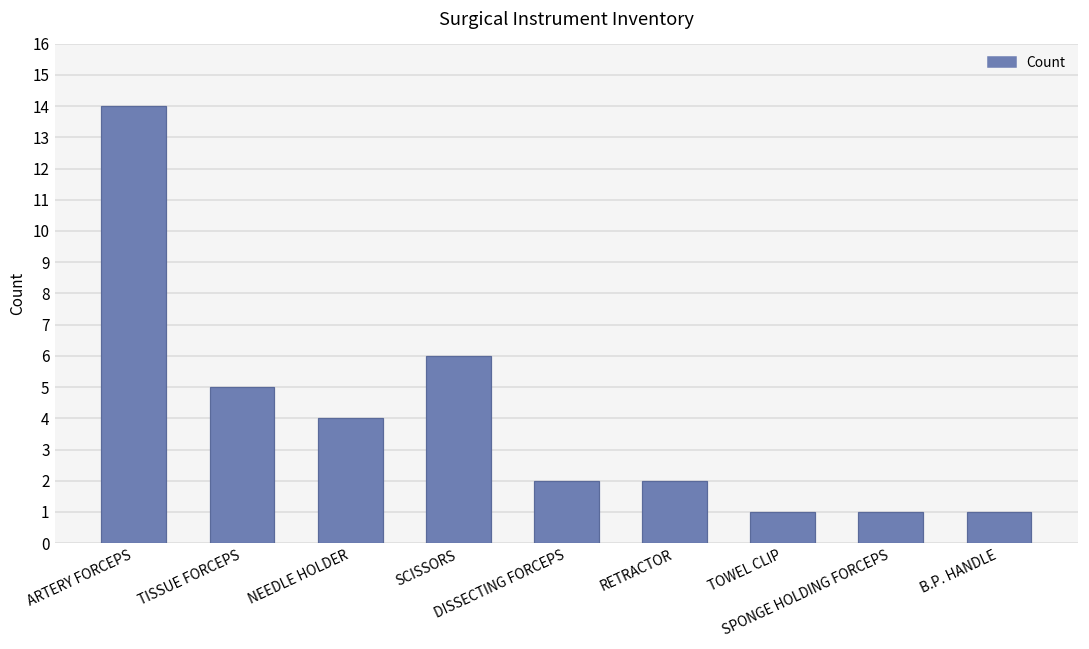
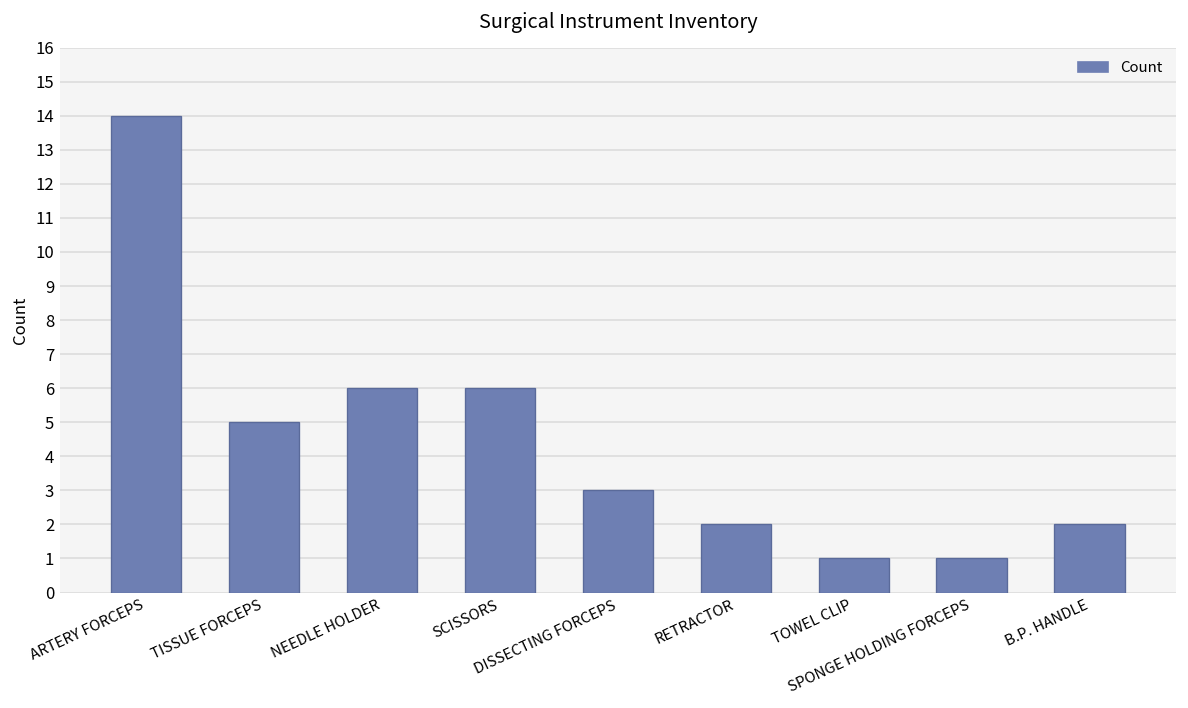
  {
    "ARTERY FORCEPS": 14,
    "TISSUE FORCEPS": 5,
-   "NEEDLE HOLDER": 4,
+   "NEEDLE HOLDER": 6,
    "SCISSORS": 6,
-   "DISSECTING FORCEPS": 2,
+   "DISSECTING FORCEPS": 3,
    "RETRACTOR": 2,
    "TOWEL CLIP": 1,
    "SPONGE HOLDING FORCEPS": 1,
-   "B.P. HANDLE": 1
+   "B.P. HANDLE": 2
  }
